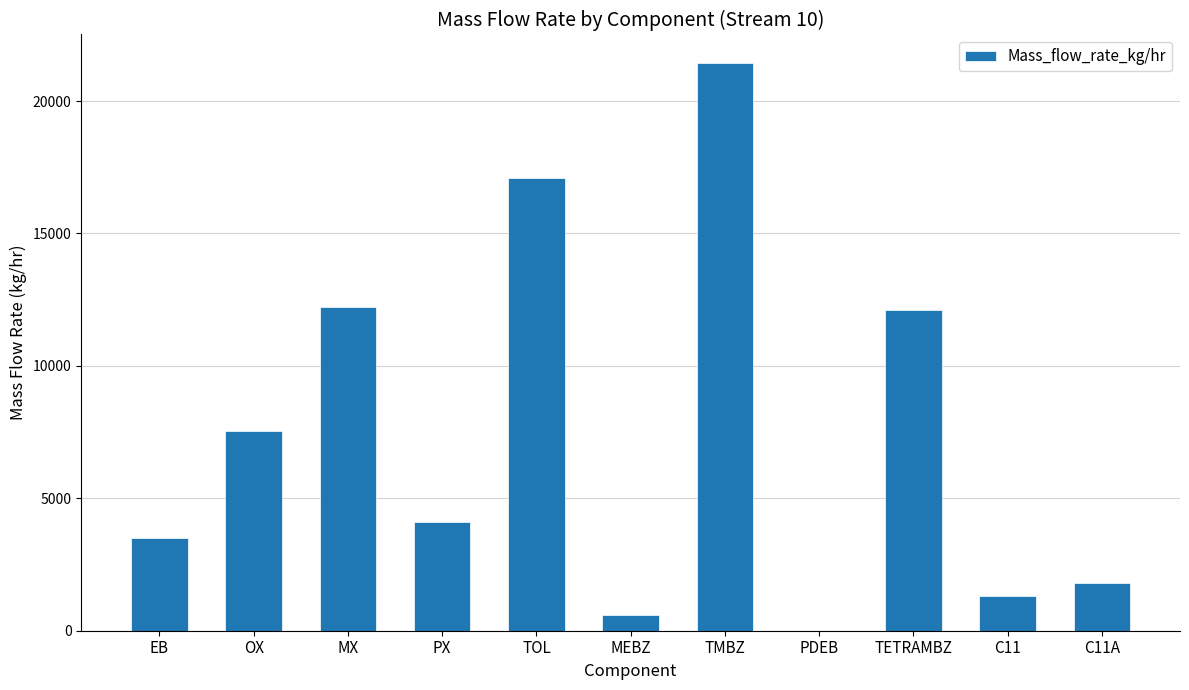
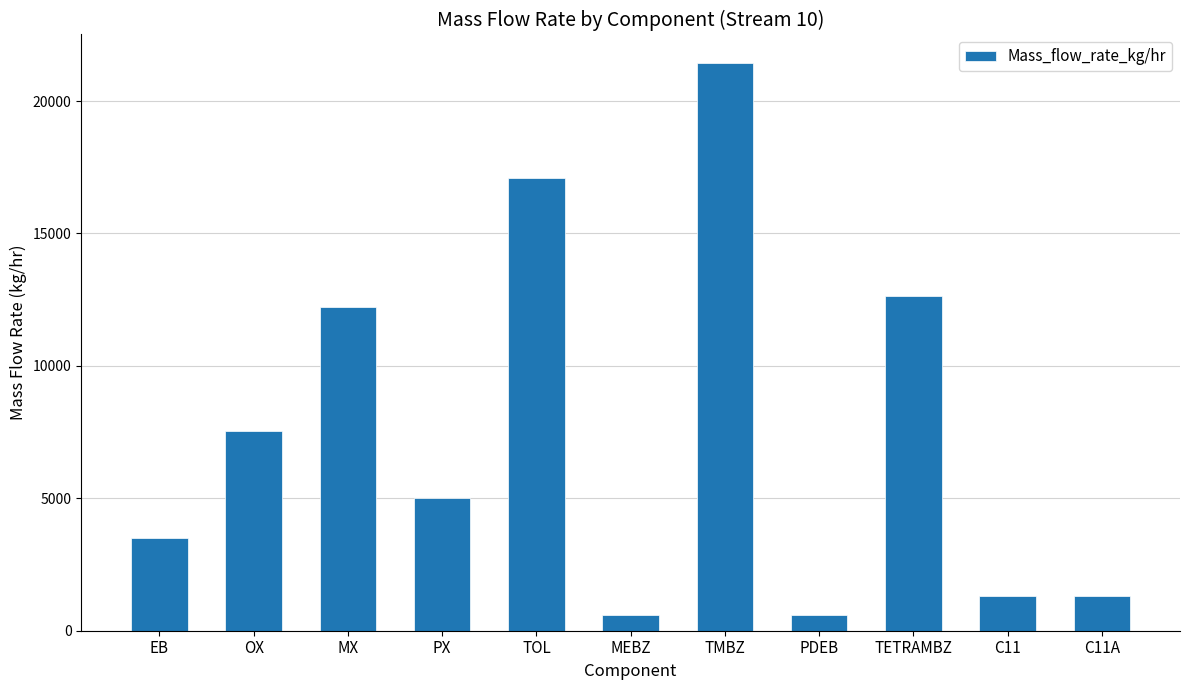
  {
    "EB": 3500,
    "OX": 7500,
    "MX": 12200,
-   "PX": 4100,
+   "PX": 5000,
    "TOL": 17100,
    "MEBZ": 600,
    "TMBZ": 21400,
-   "PDEB": 0,
-   "TETRAMBZ": 12100,
+   "PDEB": 600,
+   "TETRAMBZ": 12700,
    "C11": 1300,
-   "C11A": 1800
+   "C11A": 1300
  }
